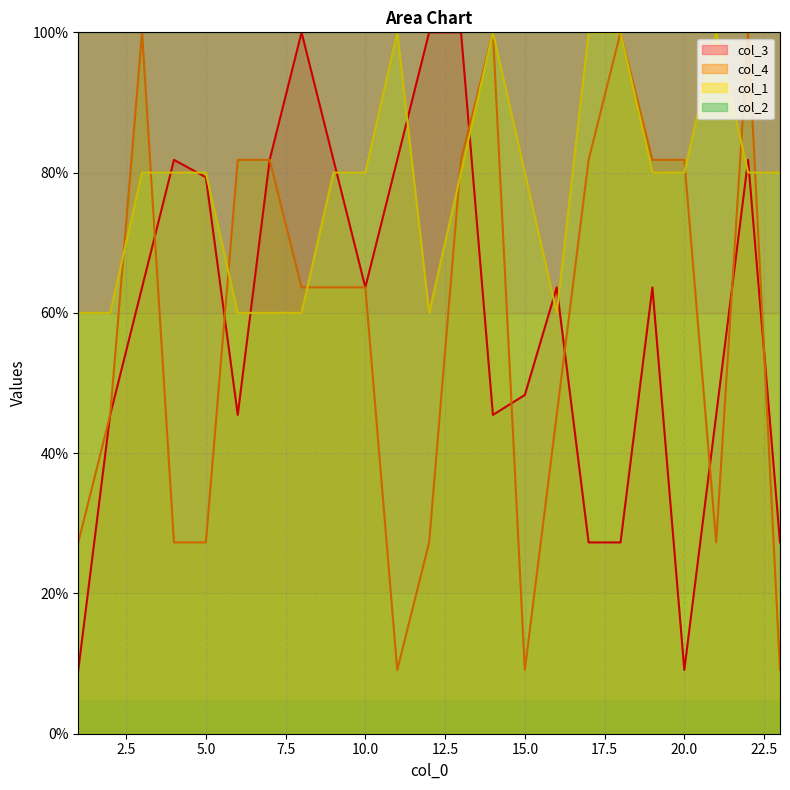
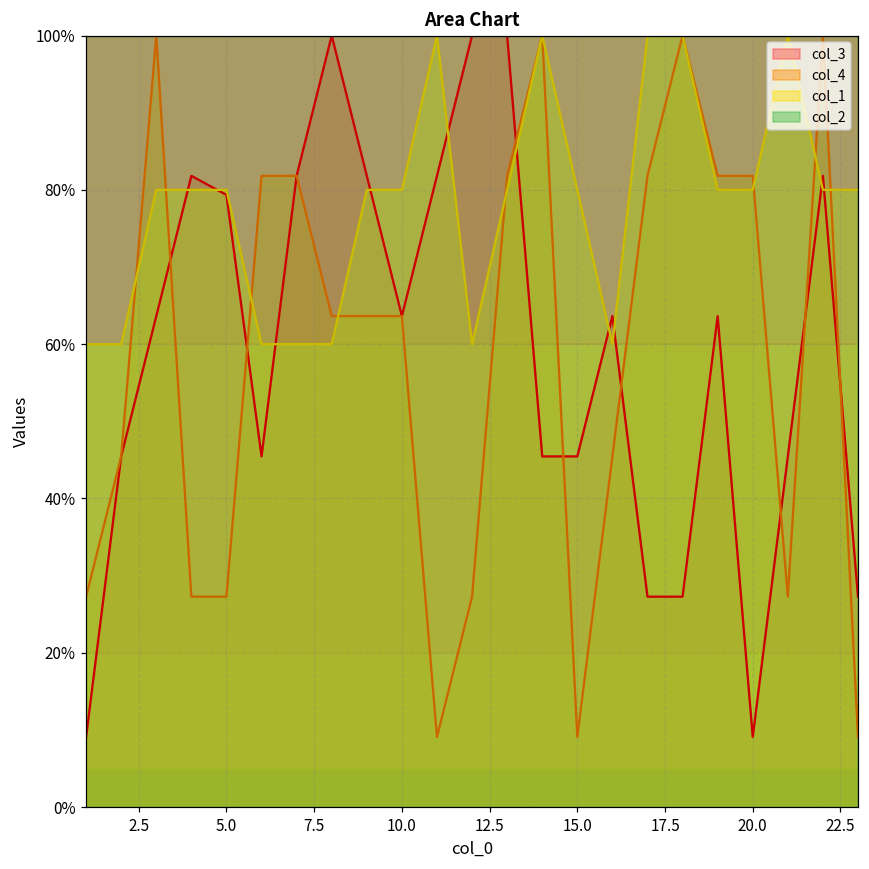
  {
    "col_3": {
      "5.0": "79%",
-     "15.0": "48%",
+     "15.0": "45%",
      "20.0": "9%"
    },
    "col_2": {
      "5.0": "100%",
      "10.0": "100%",
      "15.0": "100%",
      "20.0": "100%"
    }
  }
